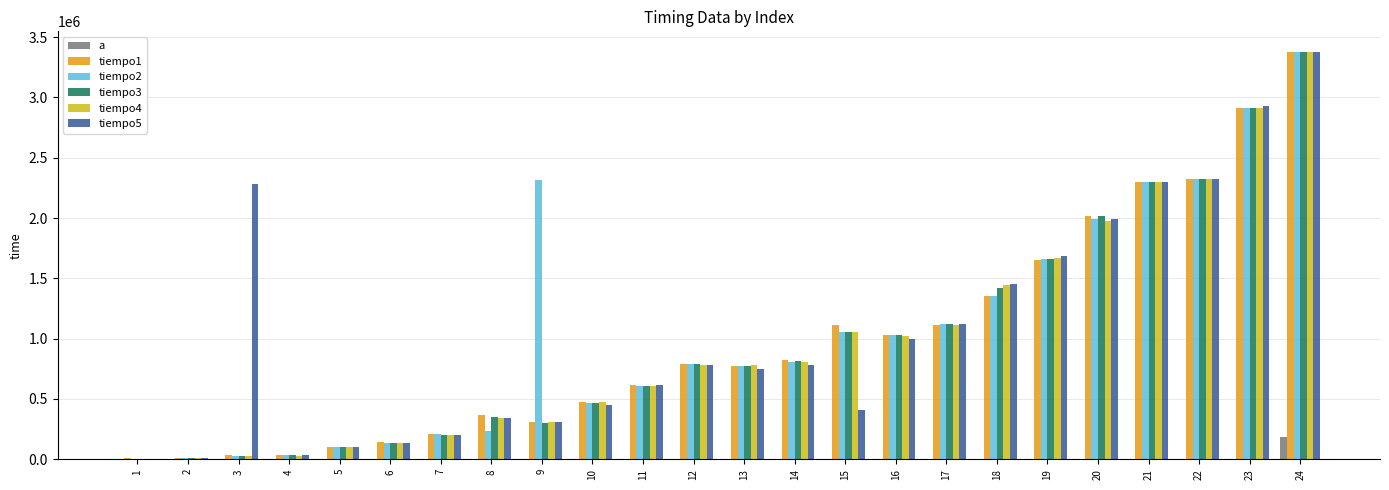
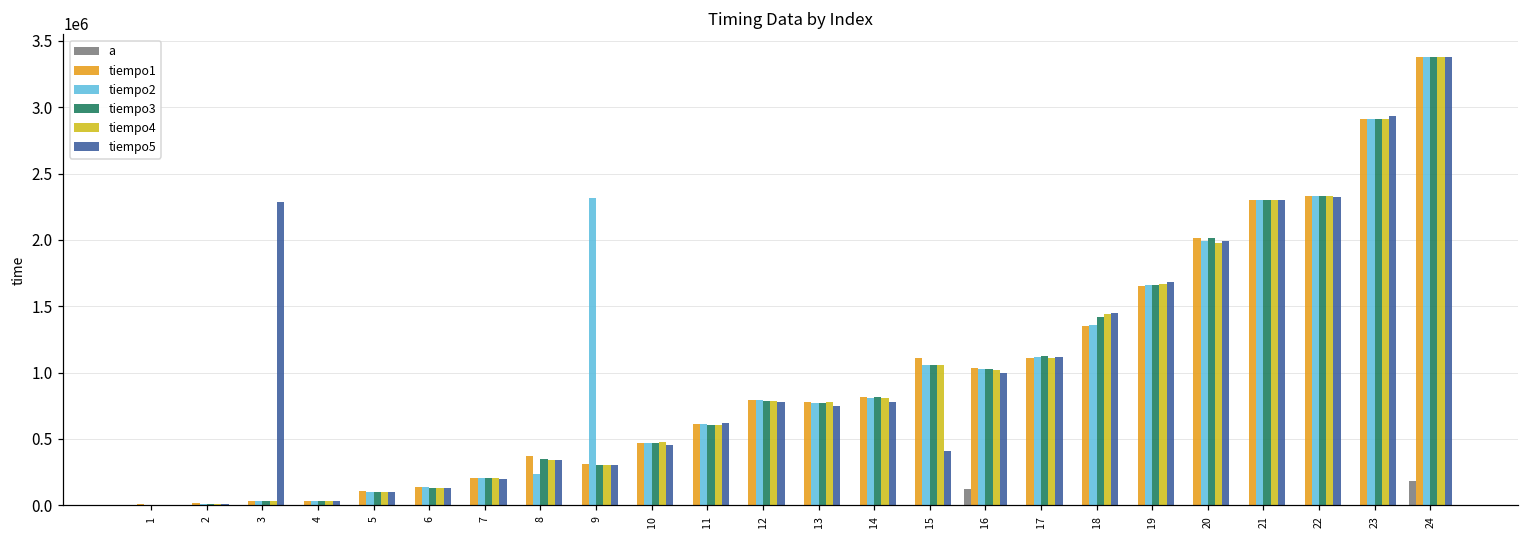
  {
    "a": {
-     "16": 0,
+     "16": 120000,
      "24": 180000
    },
    "tiempo2": {
      "3": 30000,
      "4": 30000,
      "5": 100000,
      "6": 140000,
      "7": 210000,
      "8": 240000,
      "9": 2310000,
      "10": 470000,
      "11": 610000,
      "12": 790000,
      "13": 770000,
      "14": 810000,
      "15": 1060000,
      "16": 1030000,
      "17": 1120000,
      "18": 1360000,
      "19": 1660000,
      "20": 1990000,
      "21": 2300000,
      "22": 2330000,
      "23": 2910000,
      "24": 3380000
    },
    "tiempo3": {
      "3": 30000,
      "4": 30000,
      "5": 100000,
      "6": 130000,
      "7": 200000,
      "8": 350000,
      "9": 300000,
      "10": 470000,
      "11": 610000,
      "12": 790000,
      "13": 770000,
      "14": 810000,
      "15": 1060000,
      "16": 1030000,
      "17": 1120000,
      "18": 1420000,
      "19": 1660000,
      "20": 2010000,
      "21": 2300000,
      "22": 2330000,
      "23": 2910000,
      "24": 3380000
    },
    "tiempo5": {
      "3": 2290000,
      "4": 30000,
      "5": 100000,
      "6": 130000,
      "7": 200000,
      "8": 340000,
      "9": 310000,
      "10": 450000,
      "11": 620000,
      "12": 780000,
      "13": 750000,
      "14": 780000,
      "15": 410000,
      "16": 1000000,
      "17": 1120000,
      "18": 1450000,
      "19": 1680000,
      "20": 1990000,
      "21": 2300000,
      "22": 2320000,
      "23": 2930000,
      "24": 3380000
    }
  }
